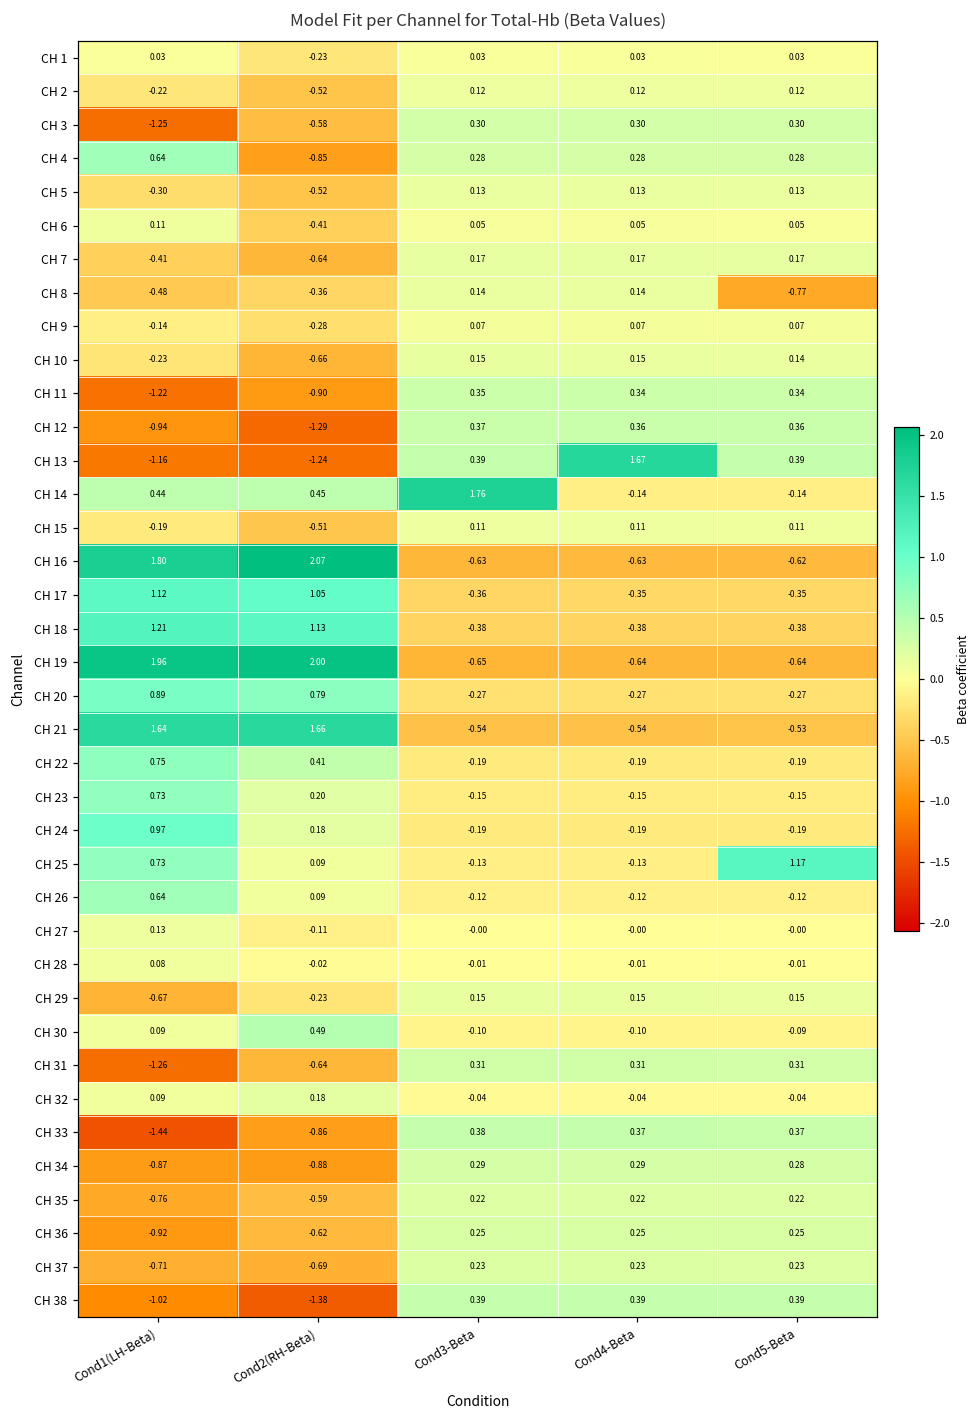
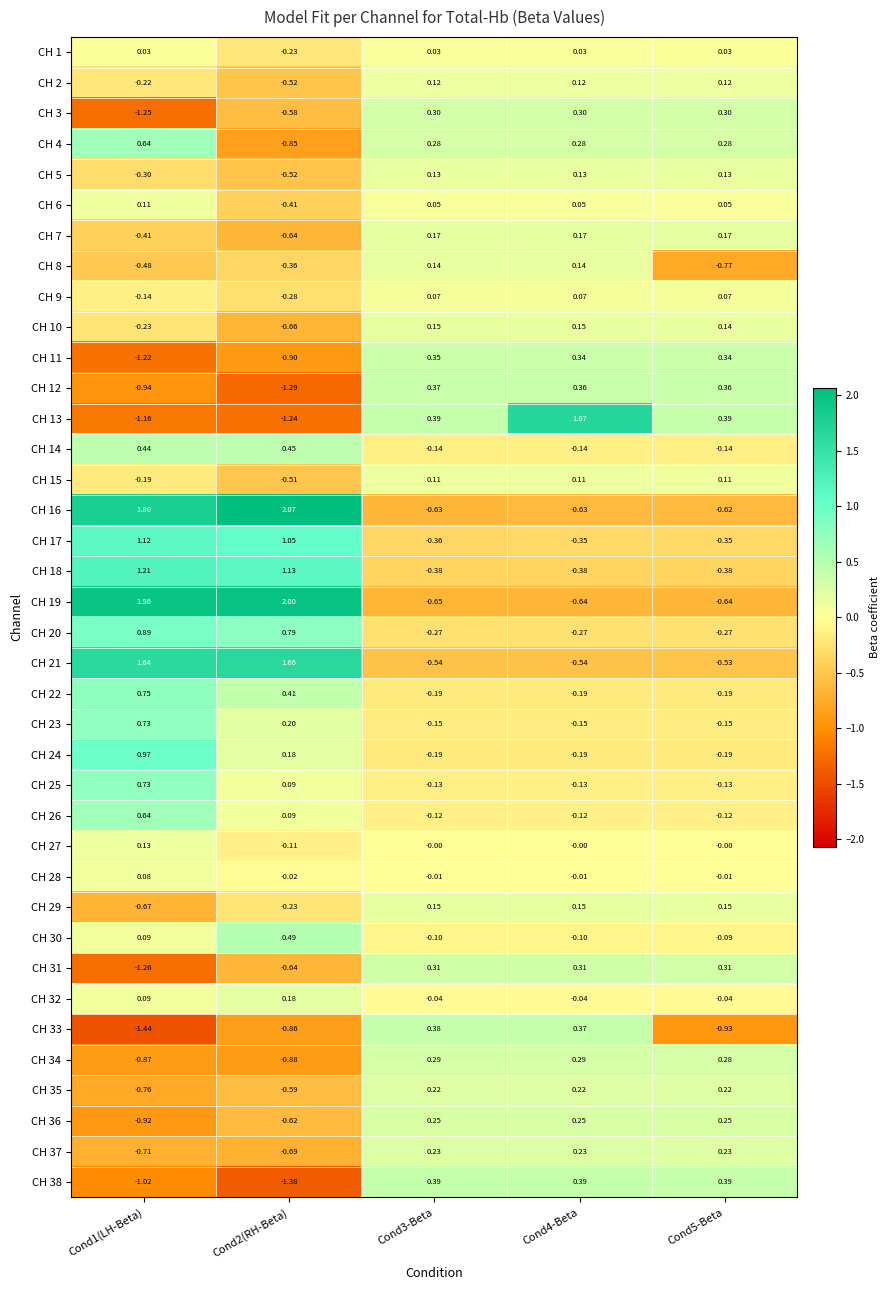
  {
    "CH 1": {
      "Cond1(LH-Beta)": 0.03,
      "Cond2(RH-Beta)": -0.23,
      "Cond3-Beta": 0.03,
      "Cond4-Beta": 0.03,
      "Cond5-Beta": 0.03
    },
    "CH 2": {
      "Cond1(LH-Beta)": -0.22,
      "Cond2(RH-Beta)": -0.52,
      "Cond3-Beta": 0.12,
      "Cond4-Beta": 0.12,
      "Cond5-Beta": 0.12
    },
    "CH 3": {
      "Cond1(LH-Beta)": -1.25,
      "Cond2(RH-Beta)": -0.58,
      "Cond3-Beta": 0.30,
      "Cond4-Beta": 0.30,
      "Cond5-Beta": 0.30
    },
    "CH 4": {
      "Cond1(LH-Beta)": 0.64,
      "Cond2(RH-Beta)": -0.85,
      "Cond3-Beta": 0.28,
      "Cond4-Beta": 0.28,
      "Cond5-Beta": 0.28
    },
    "CH 5": {
      "Cond1(LH-Beta)": -0.30,
      "Cond2(RH-Beta)": -0.52,
      "Cond3-Beta": 0.13,
      "Cond4-Beta": 0.13,
      "Cond5-Beta": 0.13
    },
    "CH 6": {
      "Cond1(LH-Beta)": 0.11,
      "Cond2(RH-Beta)": -0.41,
      "Cond3-Beta": 0.05,
      "Cond4-Beta": 0.05,
      "Cond5-Beta": 0.05
    },
    "CH 7": {
      "Cond1(LH-Beta)": -0.41,
      "Cond2(RH-Beta)": -0.64,
      "Cond3-Beta": 0.17,
      "Cond4-Beta": 0.17,
      "Cond5-Beta": 0.17
    },
    "CH 8": {
      "Cond1(LH-Beta)": -0.48,
      "Cond2(RH-Beta)": -0.36,
      "Cond3-Beta": 0.14,
      "Cond4-Beta": 0.14,
      "Cond5-Beta": -0.77
    },
    "CH 9": {
      "Cond1(LH-Beta)": -0.14,
      "Cond2(RH-Beta)": -0.28,
      "Cond3-Beta": 0.07,
      "Cond4-Beta": 0.07,
      "Cond5-Beta": 0.07
    },
    "CH 10": {
      "Cond1(LH-Beta)": -0.23,
      "Cond2(RH-Beta)": -0.66,
      "Cond3-Beta": 0.15,
      "Cond4-Beta": 0.15,
      "Cond5-Beta": 0.14
    },
    "CH 11": {
      "Cond1(LH-Beta)": -1.22,
      "Cond2(RH-Beta)": -0.90,
      "Cond3-Beta": 0.35,
      "Cond4-Beta": 0.34,
      "Cond5-Beta": 0.34
    },
    "CH 12": {
      "Cond1(LH-Beta)": -0.94,
      "Cond2(RH-Beta)": -1.29,
      "Cond3-Beta": 0.37,
      "Cond4-Beta": 0.36,
      "Cond5-Beta": 0.36
    },
    "CH 13": {
      "Cond1(LH-Beta)": -1.16,
      "Cond2(RH-Beta)": -1.24,
      "Cond3-Beta": 0.39,
      "Cond4-Beta": 1.67,
      "Cond5-Beta": 0.39
    },
    "CH 14": {
      "Cond1(LH-Beta)": 0.44,
      "Cond2(RH-Beta)": 0.45,
-     "Cond3-Beta": 1.76,
+     "Cond3-Beta": -0.14,
      "Cond4-Beta": -0.14,
      "Cond5-Beta": -0.14
    },
    "CH 15": {
      "Cond1(LH-Beta)": -0.19,
      "Cond2(RH-Beta)": -0.51,
      "Cond3-Beta": 0.11,
      "Cond4-Beta": 0.11,
      "Cond5-Beta": 0.11
    },
    "CH 16": {
      "Cond1(LH-Beta)": 1.80,
      "Cond2(RH-Beta)": 2.07,
      "Cond3-Beta": -0.63,
      "Cond4-Beta": -0.63,
      "Cond5-Beta": -0.62
    },
    "CH 17": {
      "Cond1(LH-Beta)": 1.12,
      "Cond2(RH-Beta)": 1.05,
      "Cond3-Beta": -0.36,
      "Cond4-Beta": -0.35,
      "Cond5-Beta": -0.35
    },
    "CH 18": {
      "Cond1(LH-Beta)": 1.21,
      "Cond2(RH-Beta)": 1.13,
      "Cond3-Beta": -0.38,
      "Cond4-Beta": -0.38,
      "Cond5-Beta": -0.38
    },
    "CH 19": {
      "Cond1(LH-Beta)": 1.96,
      "Cond2(RH-Beta)": 2.00,
      "Cond3-Beta": -0.65,
      "Cond4-Beta": -0.64,
      "Cond5-Beta": -0.64
    },
    "CH 20": {
      "Cond1(LH-Beta)": 0.89,
      "Cond2(RH-Beta)": 0.79,
      "Cond3-Beta": -0.27,
      "Cond4-Beta": -0.27,
      "Cond5-Beta": -0.27
    },
    "CH 21": {
      "Cond1(LH-Beta)": 1.64,
      "Cond2(RH-Beta)": 1.66,
      "Cond3-Beta": -0.54,
      "Cond4-Beta": -0.54,
      "Cond5-Beta": -0.53
    },
    "CH 22": {
      "Cond1(LH-Beta)": 0.75,
      "Cond2(RH-Beta)": 0.41,
      "Cond3-Beta": -0.19,
      "Cond4-Beta": -0.19,
      "Cond5-Beta": -0.19
    },
    "CH 23": {
      "Cond1(LH-Beta)": 0.73,
      "Cond2(RH-Beta)": 0.20,
      "Cond3-Beta": -0.15,
      "Cond4-Beta": -0.15,
      "Cond5-Beta": -0.15
    },
    "CH 24": {
      "Cond1(LH-Beta)": 0.97,
      "Cond2(RH-Beta)": 0.18,
      "Cond3-Beta": -0.19,
      "Cond4-Beta": -0.19,
      "Cond5-Beta": -0.19
    },
    "CH 25": {
      "Cond1(LH-Beta)": 0.73,
      "Cond2(RH-Beta)": 0.09,
      "Cond3-Beta": -0.13,
      "Cond4-Beta": -0.13,
-     "Cond5-Beta": 1.17
+     "Cond5-Beta": -0.13
    },
    "CH 26": {
      "Cond1(LH-Beta)": 0.64,
      "Cond2(RH-Beta)": 0.09,
      "Cond3-Beta": -0.12,
      "Cond4-Beta": -0.12,
      "Cond5-Beta": -0.12
    },
    "CH 27": {
      "Cond1(LH-Beta)": 0.13,
      "Cond2(RH-Beta)": -0.11,
      "Cond3-Beta": -0.00,
      "Cond4-Beta": -0.00,
      "Cond5-Beta": -0.00
    },
    "CH 28": {
      "Cond1(LH-Beta)": 0.08,
      "Cond2(RH-Beta)": -0.02,
      "Cond3-Beta": -0.01,
      "Cond4-Beta": -0.01,
      "Cond5-Beta": -0.01
    },
    "CH 29": {
      "Cond1(LH-Beta)": -0.67,
      "Cond2(RH-Beta)": -0.23,
      "Cond3-Beta": 0.15,
      "Cond4-Beta": 0.15,
      "Cond5-Beta": 0.15
    },
    "CH 30": {
      "Cond1(LH-Beta)": 0.09,
      "Cond2(RH-Beta)": 0.49,
      "Cond3-Beta": -0.10,
      "Cond4-Beta": -0.10,
      "Cond5-Beta": -0.09
    },
    "CH 31": {
      "Cond1(LH-Beta)": -1.26,
      "Cond2(RH-Beta)": -0.64,
      "Cond3-Beta": 0.31,
      "Cond4-Beta": 0.31,
      "Cond5-Beta": 0.31
    },
    "CH 32": {
      "Cond1(LH-Beta)": 0.09,
      "Cond2(RH-Beta)": 0.18,
      "Cond3-Beta": -0.04,
      "Cond4-Beta": -0.04,
      "Cond5-Beta": -0.04
    },
    "CH 33": {
      "Cond1(LH-Beta)": -1.44,
      "Cond2(RH-Beta)": -0.86,
      "Cond3-Beta": 0.38,
      "Cond4-Beta": 0.37,
-     "Cond5-Beta": 0.37
+     "Cond5-Beta": -0.93
    },
    "CH 34": {
      "Cond1(LH-Beta)": -0.87,
      "Cond2(RH-Beta)": -0.88,
      "Cond3-Beta": 0.29,
      "Cond4-Beta": 0.29,
      "Cond5-Beta": 0.28
    },
    "CH 35": {
      "Cond1(LH-Beta)": -0.76,
      "Cond2(RH-Beta)": -0.59,
      "Cond3-Beta": 0.22,
      "Cond4-Beta": 0.22,
      "Cond5-Beta": 0.22
    },
    "CH 36": {
      "Cond1(LH-Beta)": -0.92,
      "Cond2(RH-Beta)": -0.62,
      "Cond3-Beta": 0.25,
      "Cond4-Beta": 0.25,
      "Cond5-Beta": 0.25
    },
    "CH 37": {
      "Cond1(LH-Beta)": -0.71,
      "Cond2(RH-Beta)": -0.69,
      "Cond3-Beta": 0.23,
      "Cond4-Beta": 0.23,
      "Cond5-Beta": 0.23
    },
    "CH 38": {
      "Cond1(LH-Beta)": -1.02,
      "Cond2(RH-Beta)": -1.38,
      "Cond3-Beta": 0.39,
      "Cond4-Beta": 0.39,
      "Cond5-Beta": 0.39
    }
  }
